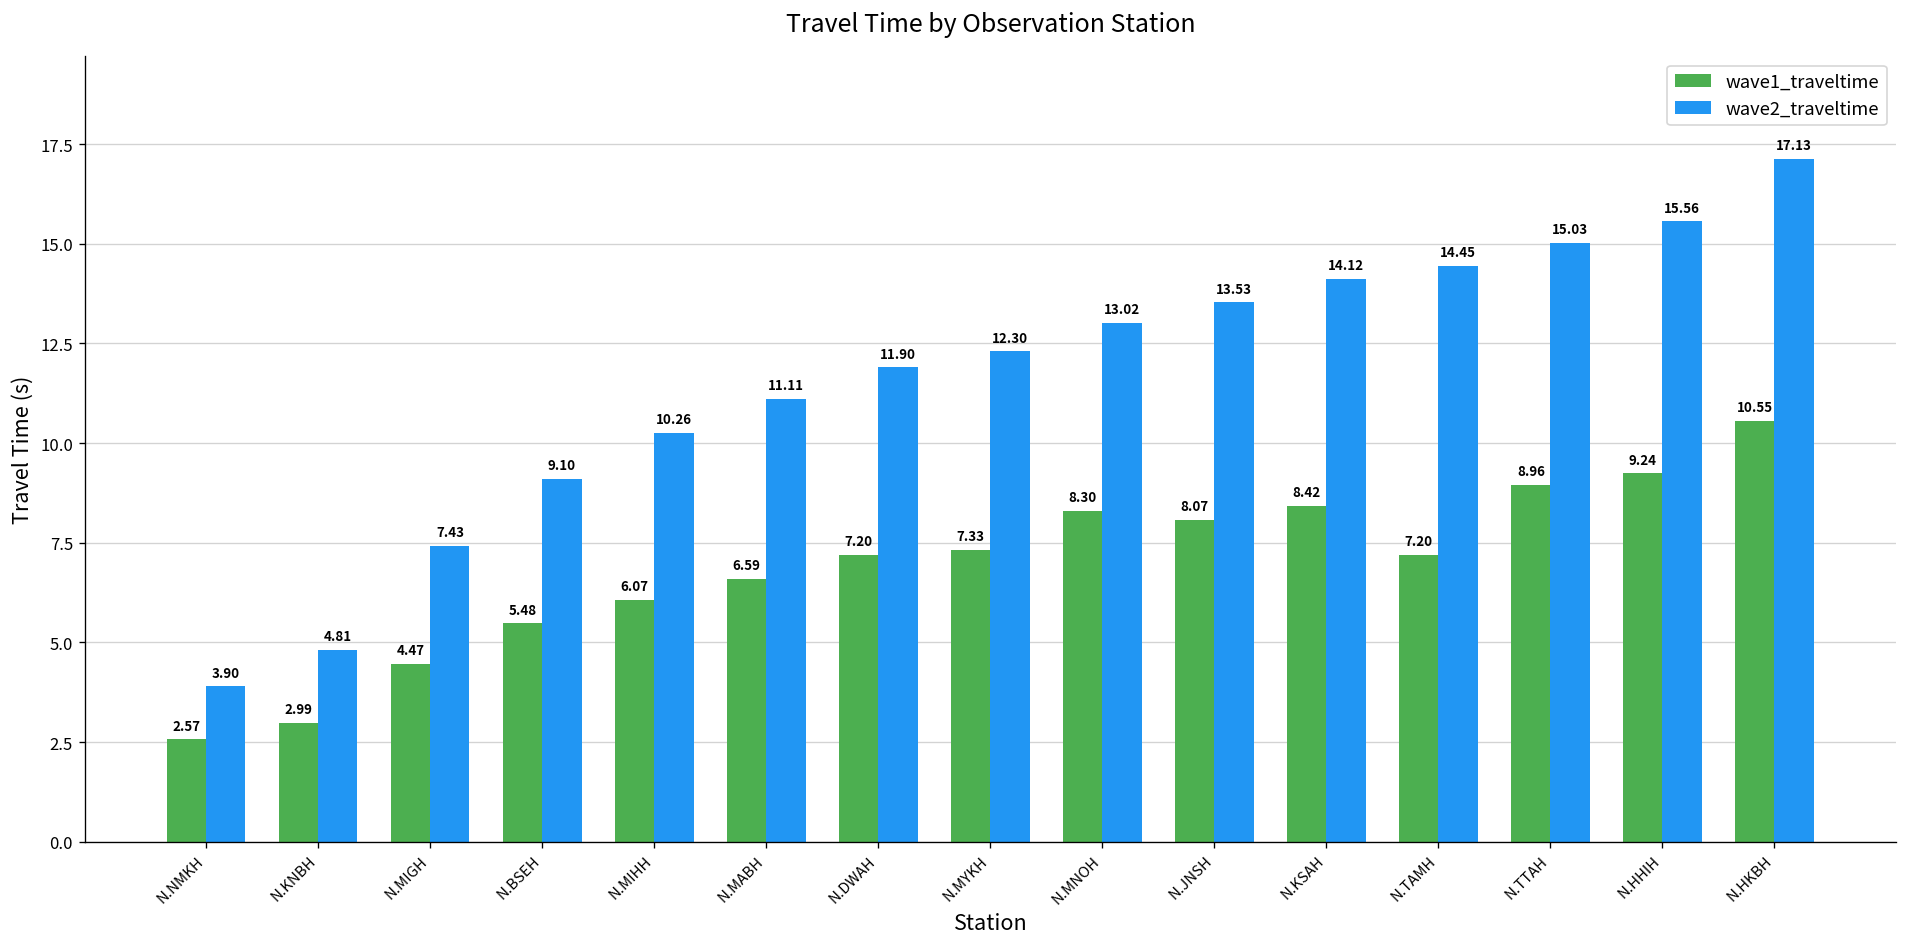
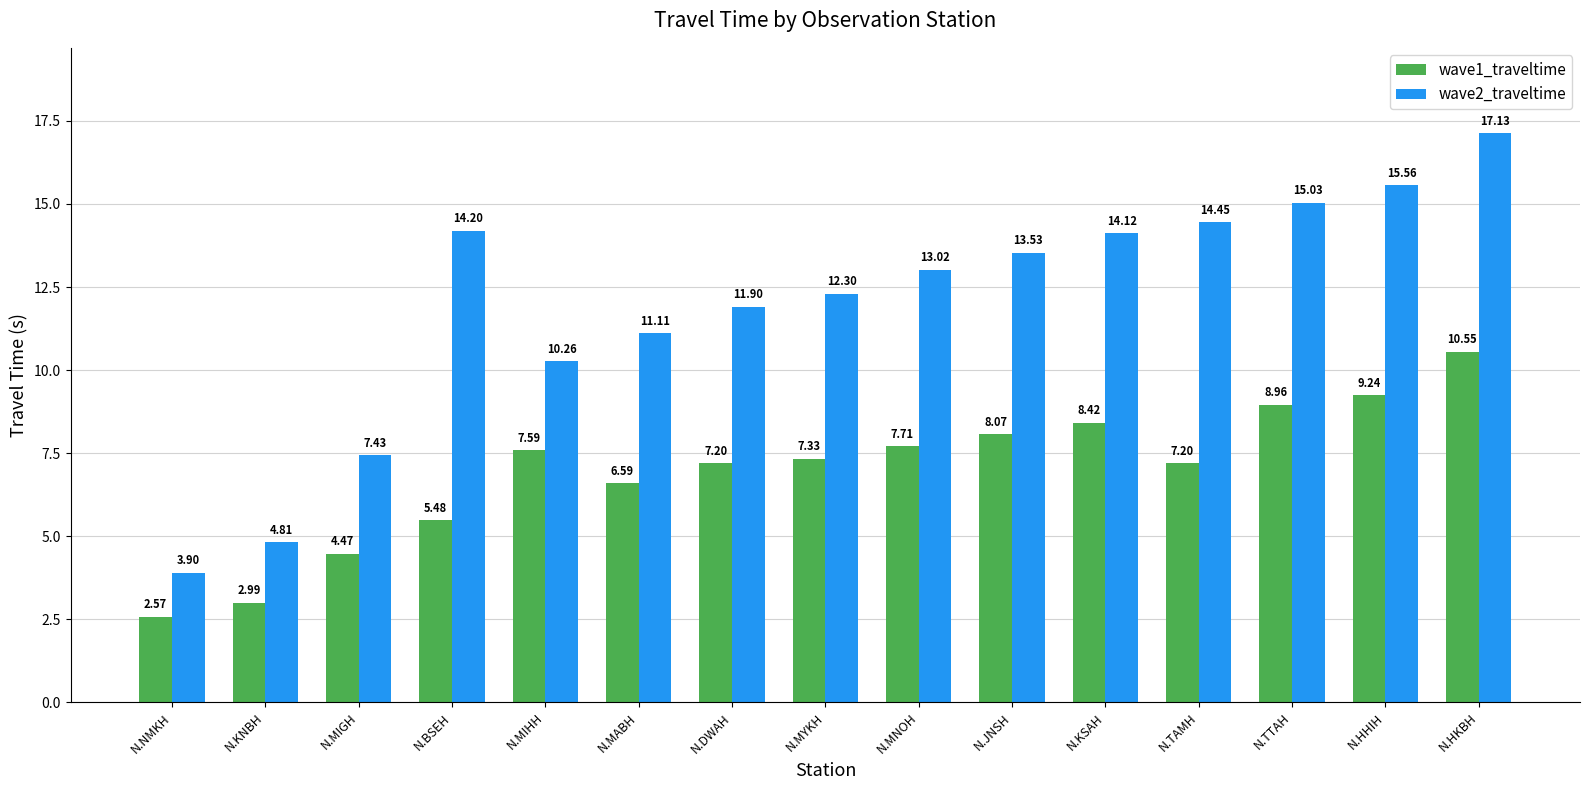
  {
    "wave1_traveltime": {
      "N.NMKH": 2.57,
      "N.KNBH": 2.99,
      "N.MIGH": 4.47,
      "N.BSEH": 5.48,
-     "N.MIHH": 6.07,
+     "N.MIHH": 7.59,
      "N.MABH": 6.59,
      "N.DWAH": 7.20,
      "N.MYKH": 7.33,
-     "N.MNOH": 8.30,
+     "N.MNOH": 7.71,
      "N.JNSH": 8.07,
      "N.KSAH": 8.42,
      "N.TAMH": 7.20,
      "N.TTAH": 8.96,
      "N.HHIH": 9.24,
      "N.HKBH": 10.55
    },
    "wave2_traveltime": {
      "N.NMKH": 3.90,
      "N.KNBH": 4.81,
      "N.MIGH": 7.43,
-     "N.BSEH": 9.10,
+     "N.BSEH": 14.20,
      "N.MIHH": 10.26,
      "N.MABH": 11.11,
      "N.DWAH": 11.90,
      "N.MYKH": 12.30,
      "N.MNOH": 13.02,
      "N.JNSH": 13.53,
      "N.KSAH": 14.12,
      "N.TAMH": 14.45,
      "N.TTAH": 15.03,
      "N.HHIH": 15.56,
      "N.HKBH": 17.13
    }
  }
